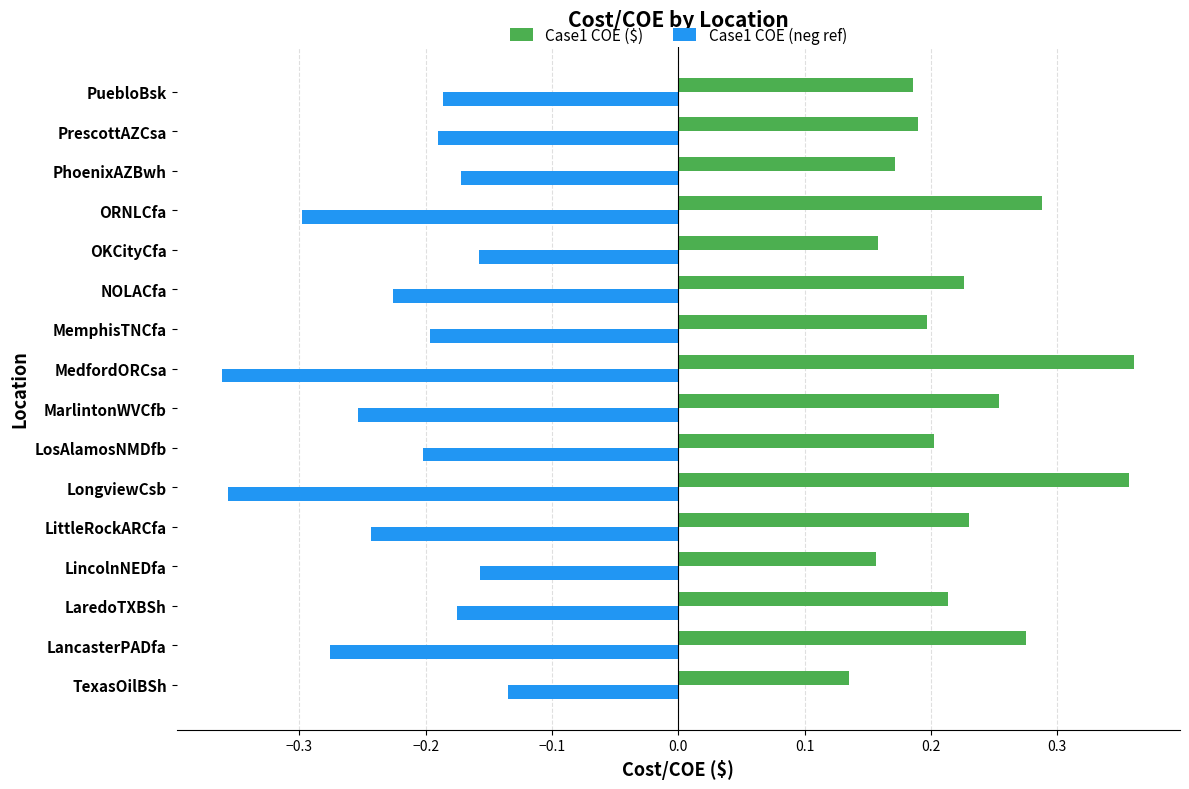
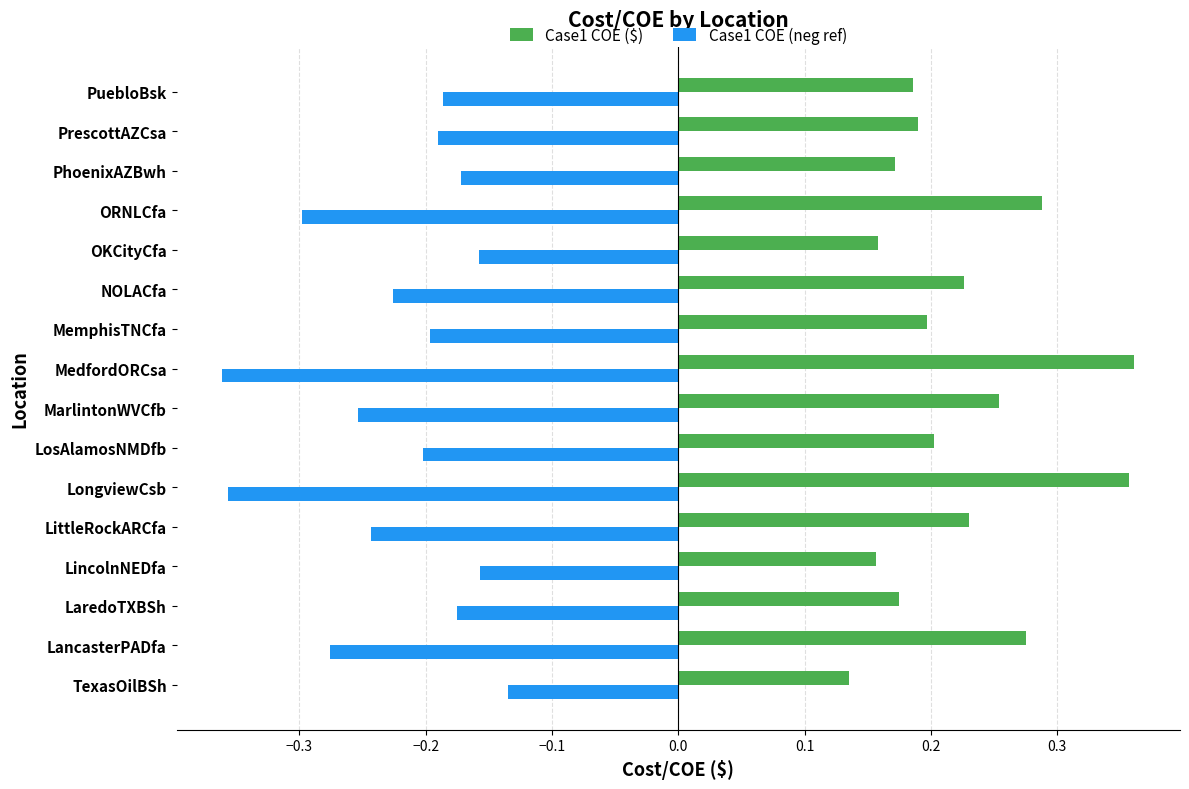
  {
    "Case1 COE ($)": {
      "PuebloBsk": 0.186,
      "PrescottAZCsa": 0.190,
      "PhoenixAZBwh": 0.172,
      "ORNLCfa": 0.288,
      "OKCityCfa": 0.158,
      "NOLACfa": 0.226,
      "MemphisTNCfa": 0.197,
      "MedfordORCsa": 0.361,
      "MarlintonWVCfb": 0.253,
      "LosAlamosNMDfb": 0.202,
      "LongviewCsb": 0.357,
      "LittleRockARCfa": 0.230,
      "LincolnNEDfa": 0.157,
-     "LaredoTXBSh": 0.214,
+     "LaredoTXBSh": 0.175,
      "LancasterPADfa": 0.276,
      "TexasOilBSh": 0.135
    },
    "Case1 COE (neg ref)": {
      "PuebloBsk": -0.186,
      "PrescottAZCsa": -0.190,
      "PhoenixAZBwh": -0.172,
      "ORNLCfa": -0.298,
      "OKCityCfa": -0.158,
      "NOLACfa": -0.226,
      "MemphisTNCfa": -0.197,
      "MedfordORCsa": -0.361,
      "MarlintonWVCfb": -0.253,
      "LosAlamosNMDfb": -0.202,
      "LongviewCsb": -0.357,
      "LittleRockARCfa": -0.244,
      "LincolnNEDfa": -0.157,
      "LaredoTXBSh": -0.175,
      "LancasterPADfa": -0.276,
      "TexasOilBSh": -0.135
    }
  }
